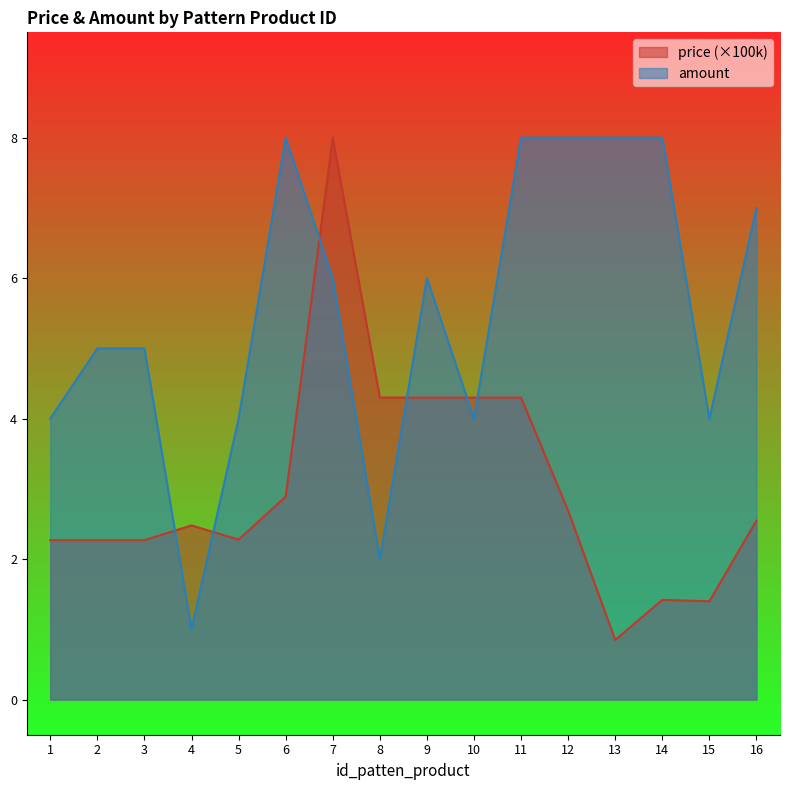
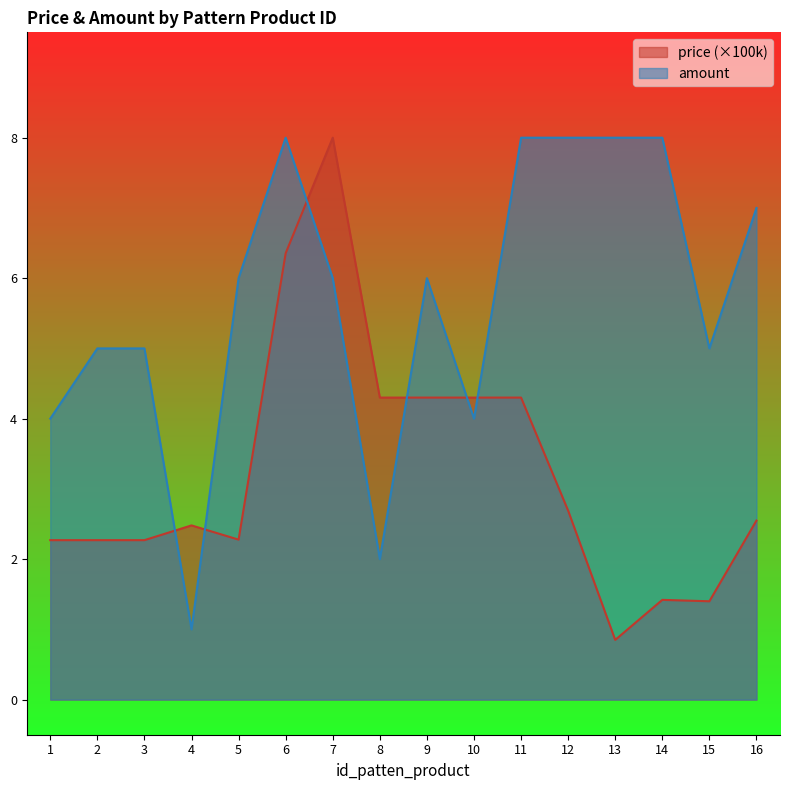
  {
    "price (×100k)": {
      "1": 2.3,
      "2": 2.3,
      "3": 2.3,
      "4": 2.5,
      "5": 2.3,
-     "6": 2.9,
+     "6": 6.4,
      "7": 8.0,
      "8": 4.3,
      "9": 4.3,
      "10": 4.3,
      "11": 4.3,
      "12": 2.7,
      "13": 0.9,
      "14": 1.4,
      "15": 1.4,
      "16": 2.5
    },
    "amount": {
      "1": 4,
      "2": 5,
      "3": 5,
      "4": 1,
-     "5": 4,
+     "5": 6,
      "6": 8,
      "7": 6,
      "8": 2,
      "9": 6,
      "10": 4,
      "11": 8,
      "12": 8,
      "13": 8,
      "14": 8,
-     "15": 4,
+     "15": 5,
      "16": 7
    }
  }
